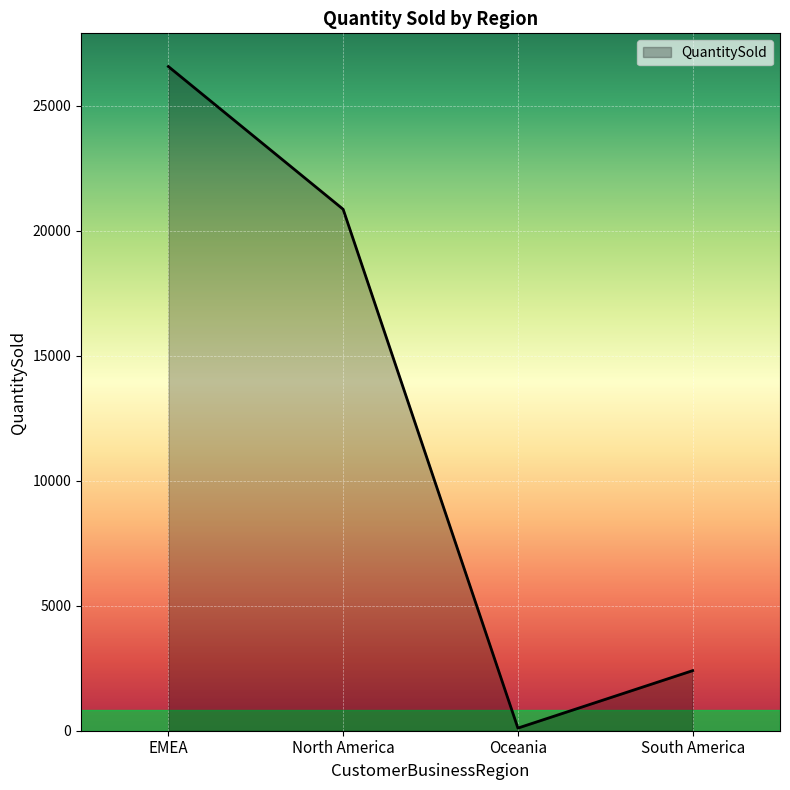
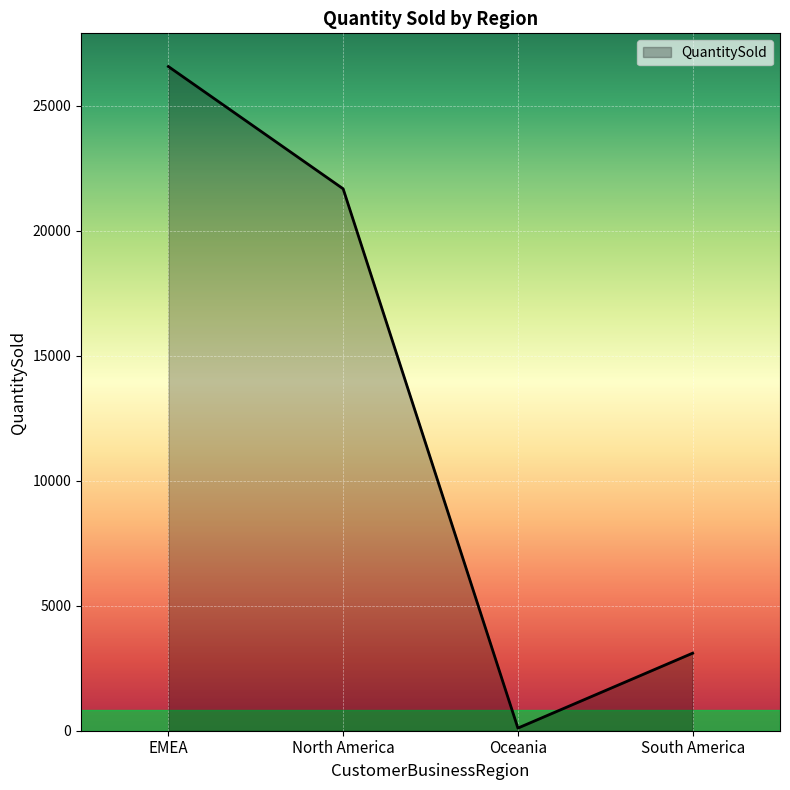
  {
    "EMEA": 26600,
-   "North America": 20900,
-   "South America": 2400
+   "North America": 21700,
+   "South America": 3100
  }
